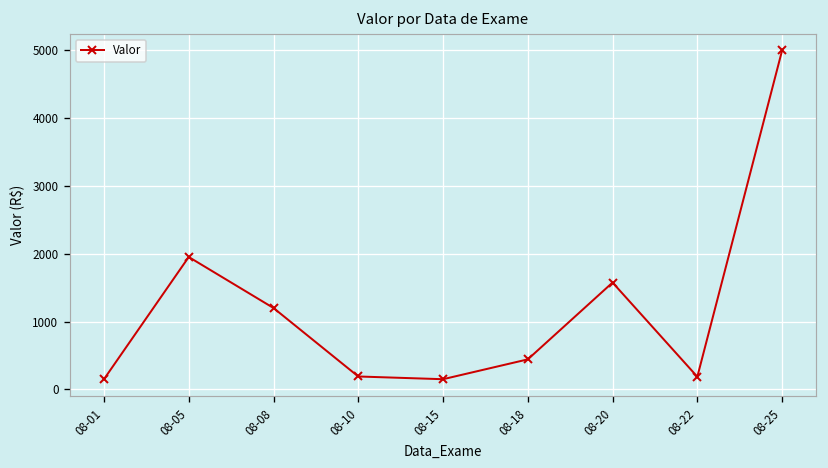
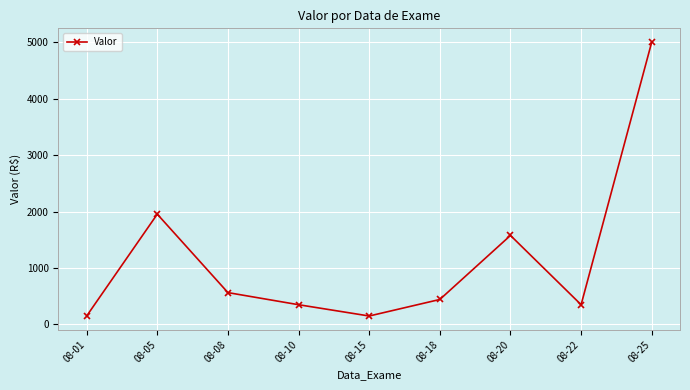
  {
    "08-01": 200,
    "08-05": 2000,
-   "08-08": 1200,
-   "08-10": 200,
+   "08-08": 600,
+   "08-10": 400,
    "08-15": 200,
    "08-18": 400,
    "08-20": 1600,
-   "08-22": 200,
+   "08-22": 400,
    "08-25": 5000
  }
